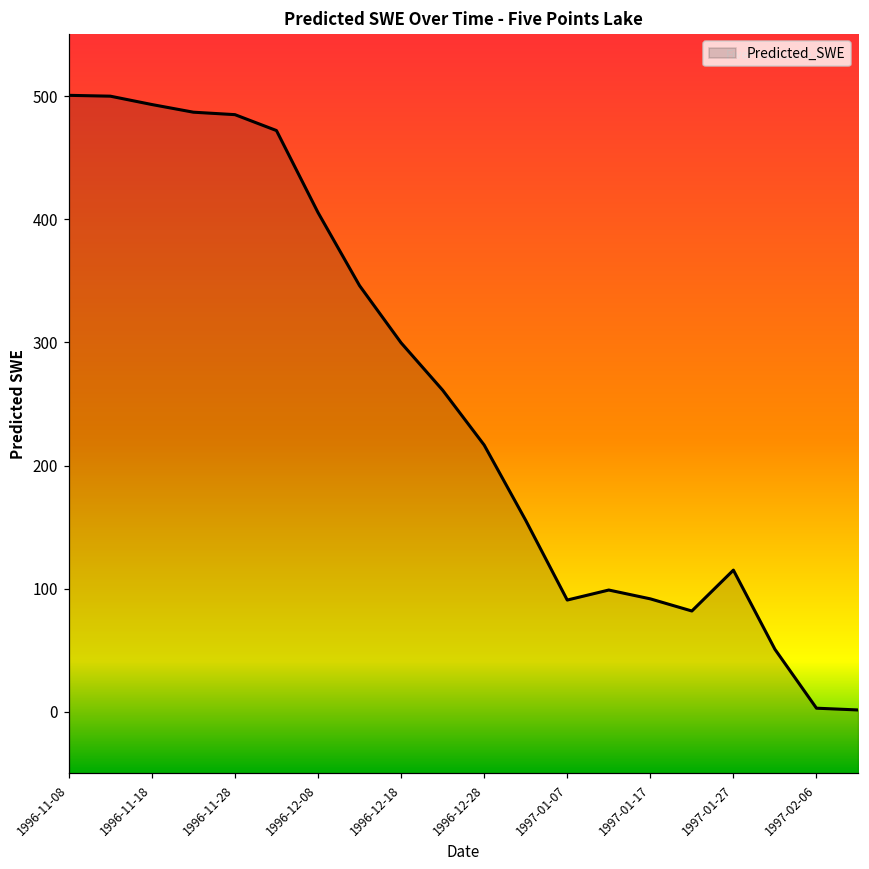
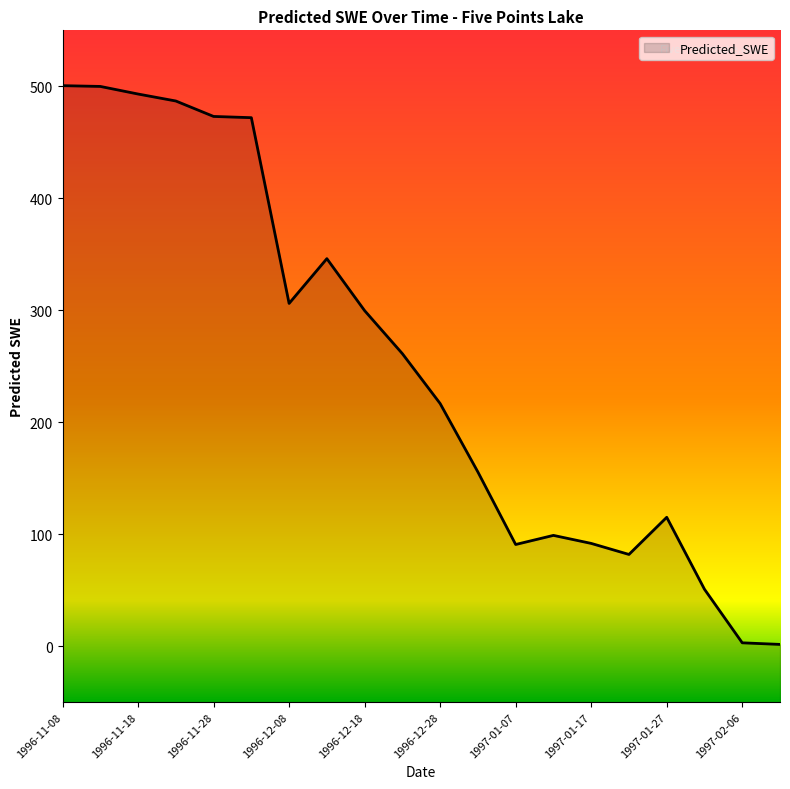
  {
    "1996-11-08": 501,
    "1996-11-18": 493,
-   "1996-11-28": 485,
-   "1996-12-08": 405,
+   "1996-11-28": 473,
+   "1996-12-08": 306,
    "1996-12-18": 300,
    "1996-12-28": 217,
    "1997-01-07": 91,
    "1997-01-17": 92,
    "1997-01-27": 115,
    "1997-02-06": 3
  }
